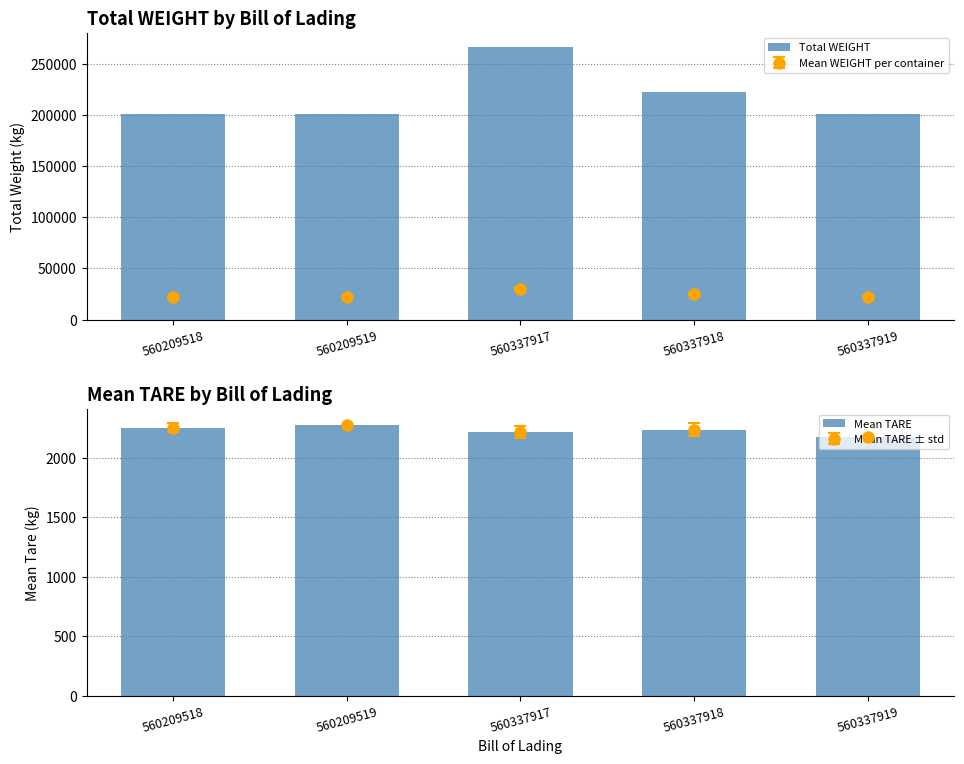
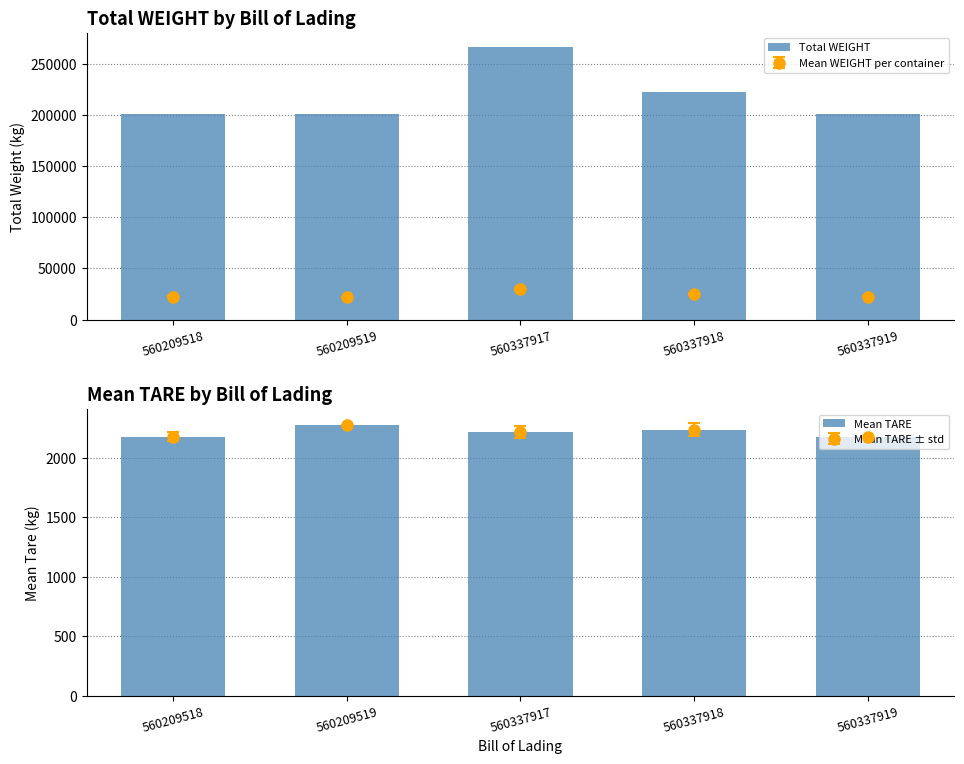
  {
    "Total WEIGHT by Bill of Lading": {
      "Total WEIGHT": {
        "560209518": 201000,
        "560209519": 201000,
        "560337917": 267000,
        "560337918": 222000,
        "560337919": 201000
      }
    },
    "Mean TARE by Bill of Lading": {
      "Mean TARE": {
-       "560209518": 2250,
+       "560209518": 2180,
        "560209519": 2270,
        "560337917": 2220,
        "560337918": 2240
      }
    }
  }
